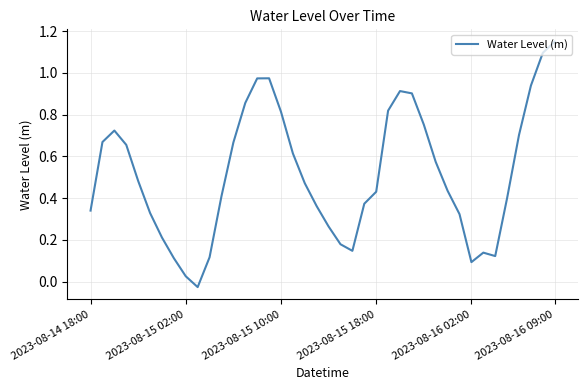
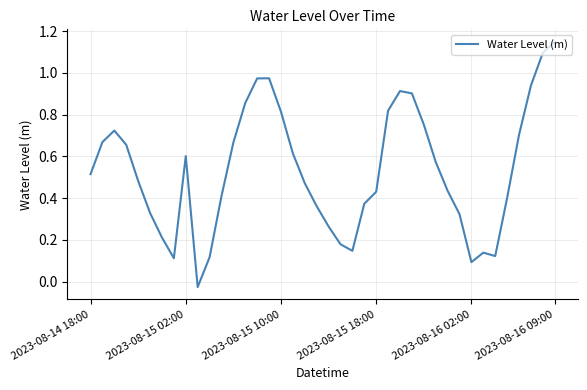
  {
-   "2023-08-14 18:00": 0.34,
-   "2023-08-15 02:00": 0.03,
+   "2023-08-14 18:00": 0.51,
+   "2023-08-15 02:00": 0.60,
    "2023-08-15 10:00": 0.81,
    "2023-08-15 18:00": 0.43,
    "2023-08-16 02:00": 0.09
  }
